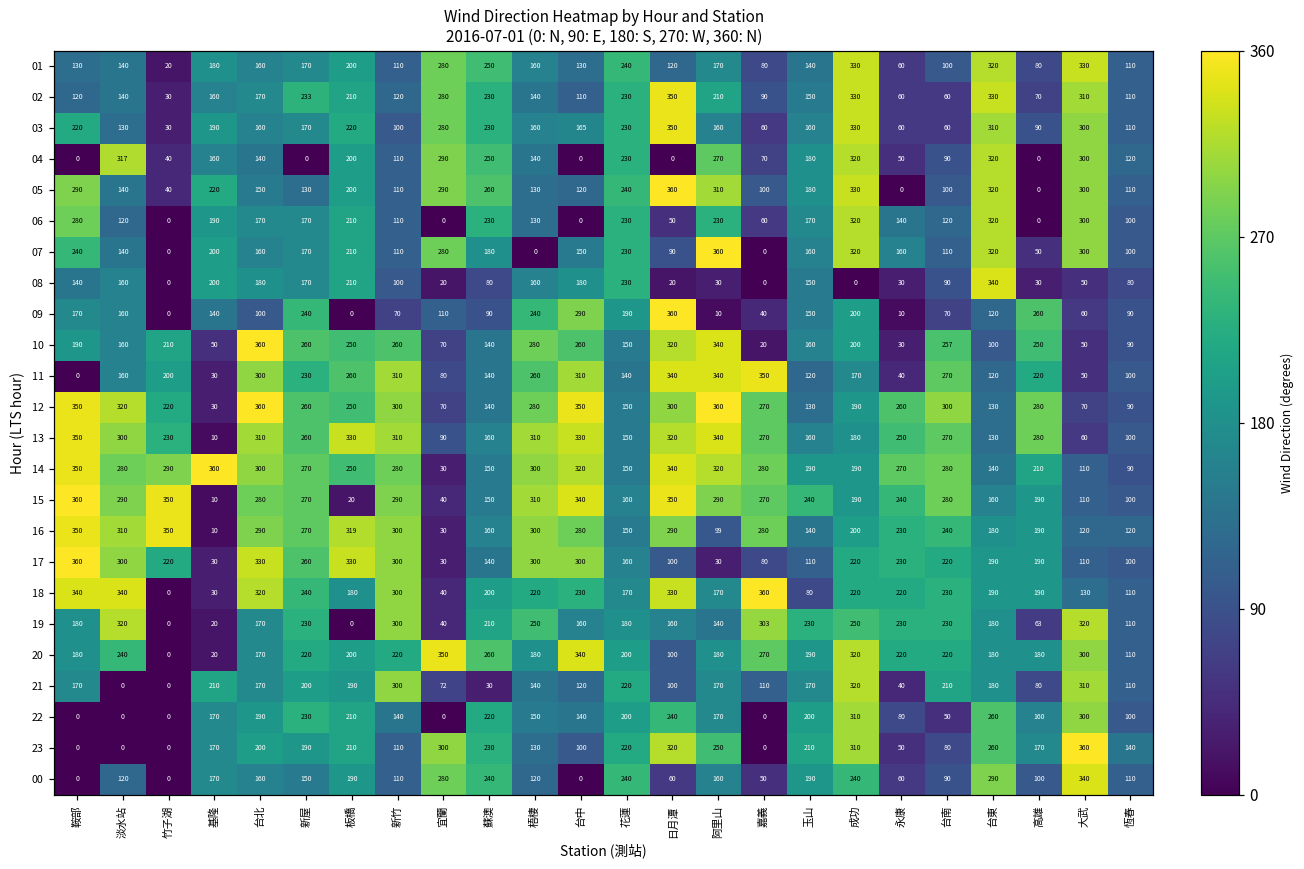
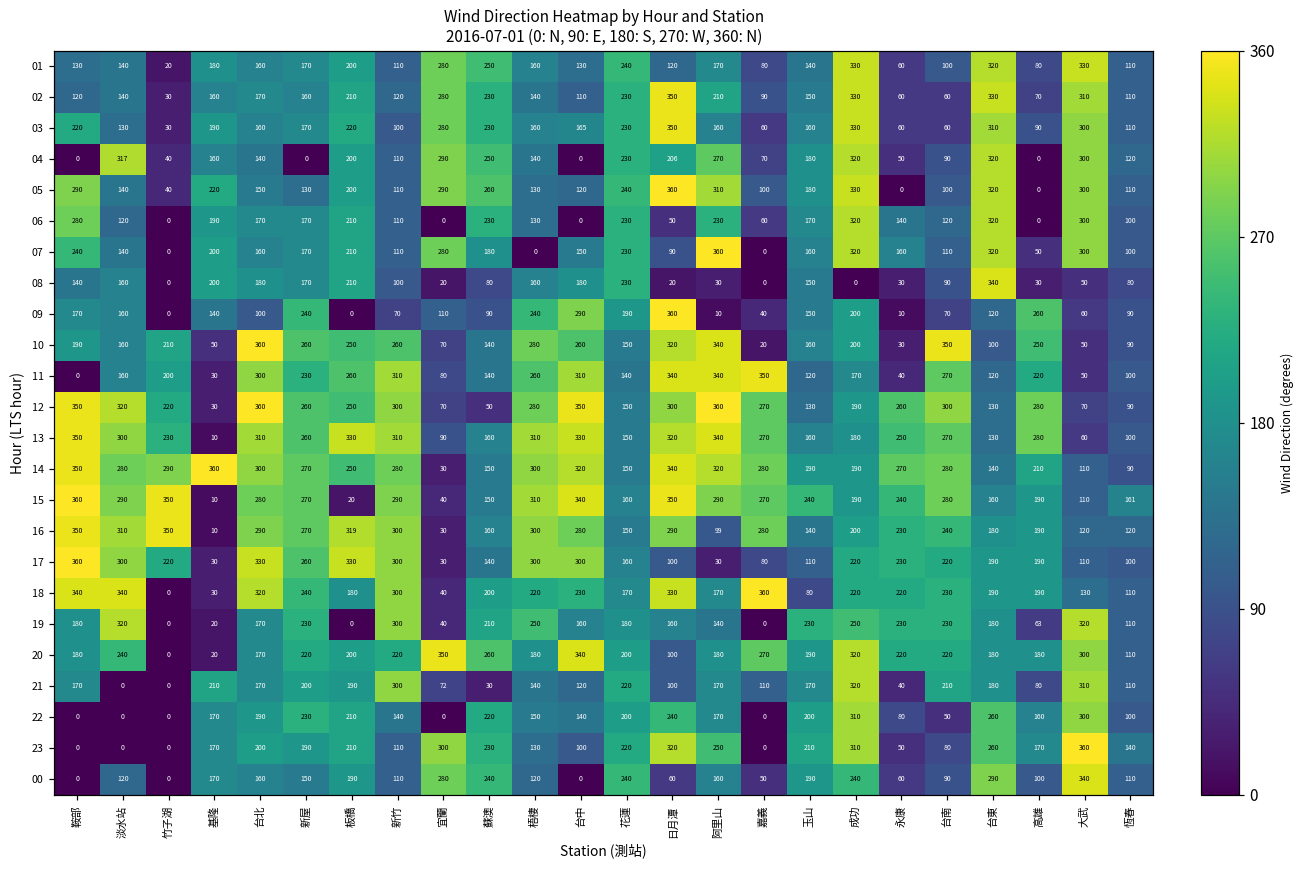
  {
    "02": {
      "鞍部": 120,
      "淡水站": 140,
      "竹子湖": 30,
      "基隆": 160,
      "台北": 170,
-     "新屋": 233,
+     "新屋": 160,
      "板橋": 210,
      "新竹": 120,
      "宜蘭": 280,
      "蘇澳": 230,
      "梧棲": 140,
      "台中": 110,
      "花蓮": 230,
      "日月潭": 350,
      "阿里山": 210,
      "嘉義": 90,
      "玉山": 150,
      "成功": 330,
      "永康": 60,
      "台南": 60,
      "台東": 330,
      "高雄": 70,
      "大武": 310,
      "恆春": 110
    },
    "04": {
      "鞍部": 0,
      "淡水站": 317,
      "竹子湖": 40,
      "基隆": 160,
      "台北": 140,
      "新屋": 0,
      "板橋": 200,
      "新竹": 110,
      "宜蘭": 290,
      "蘇澳": 250,
      "梧棲": 140,
      "台中": 0,
      "花蓮": 230,
-     "日月潭": 0,
+     "日月潭": 206,
      "阿里山": 270,
      "嘉義": 70,
      "玉山": 180,
      "成功": 320,
      "永康": 50,
      "台南": 90,
      "台東": 320,
      "高雄": 0,
      "大武": 300,
      "恆春": 120
    },
    "10": {
      "鞍部": 190,
      "淡水站": 160,
      "竹子湖": 210,
      "基隆": 50,
      "台北": 360,
      "新屋": 260,
      "板橋": 250,
      "新竹": 260,
      "宜蘭": 70,
      "蘇澳": 140,
      "梧棲": 280,
      "台中": 260,
      "花蓮": 150,
      "日月潭": 320,
      "阿里山": 340,
      "嘉義": 20,
      "玉山": 160,
      "成功": 200,
      "永康": 30,
-     "台南": 257,
+     "台南": 350,
      "台東": 100,
      "高雄": 250,
      "大武": 50,
      "恆春": 90
    },
    "12": {
      "鞍部": 350,
      "淡水站": 320,
      "竹子湖": 220,
      "基隆": 30,
      "台北": 360,
      "新屋": 260,
      "板橋": 250,
      "新竹": 300,
      "宜蘭": 70,
-     "蘇澳": 140,
+     "蘇澳": 50,
      "梧棲": 280,
      "台中": 350,
      "花蓮": 150,
      "日月潭": 300,
      "阿里山": 360,
      "嘉義": 270,
      "玉山": 130,
      "成功": 190,
      "永康": 260,
      "台南": 300,
      "台東": 130,
      "高雄": 280,
      "大武": 70,
      "恆春": 90
    },
    "15": {
      "鞍部": 360,
      "淡水站": 290,
      "竹子湖": 350,
      "基隆": 10,
      "台北": 280,
      "新屋": 270,
      "板橋": 20,
      "新竹": 290,
      "宜蘭": 40,
      "蘇澳": 150,
      "梧棲": 310,
      "台中": 340,
      "花蓮": 160,
      "日月潭": 350,
      "阿里山": 290,
      "嘉義": 270,
      "玉山": 240,
      "成功": 190,
      "永康": 240,
      "台南": 280,
      "台東": 160,
      "高雄": 190,
      "大武": 110,
-     "恆春": 100
+     "恆春": 161
    },
    "19": {
      "鞍部": 180,
      "淡水站": 320,
      "竹子湖": 0,
      "基隆": 20,
      "台北": 170,
      "新屋": 230,
      "板橋": 0,
      "新竹": 300,
      "宜蘭": 40,
      "蘇澳": 210,
      "梧棲": 250,
      "台中": 160,
      "花蓮": 180,
      "日月潭": 160,
      "阿里山": 140,
-     "嘉義": 303,
+     "嘉義": 0,
      "玉山": 230,
      "成功": 250,
      "永康": 230,
      "台南": 230,
      "台東": 180,
      "高雄": 63,
      "大武": 320,
      "恆春": 110
    }
  }
